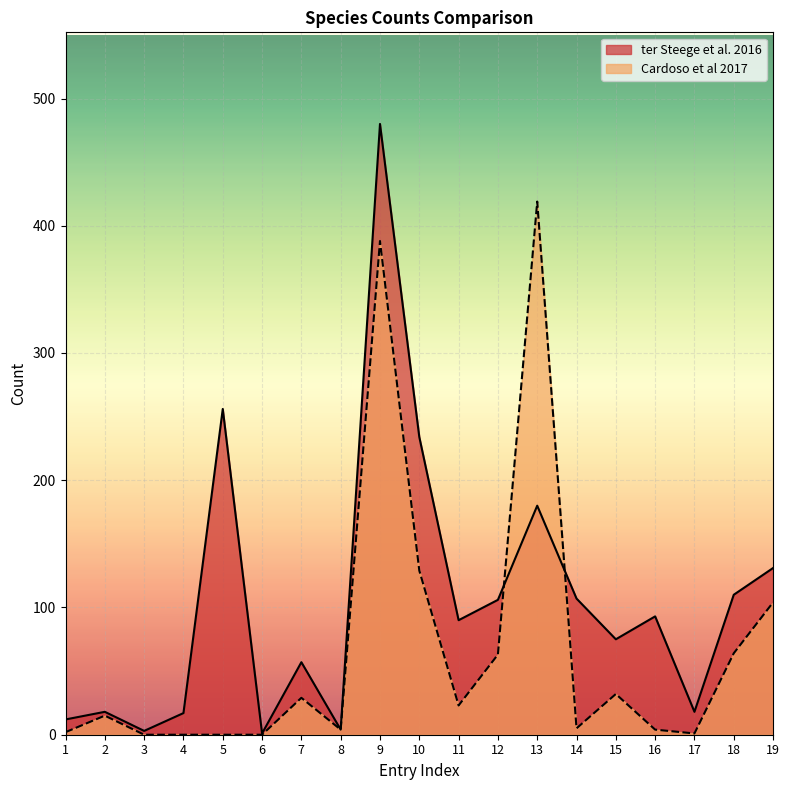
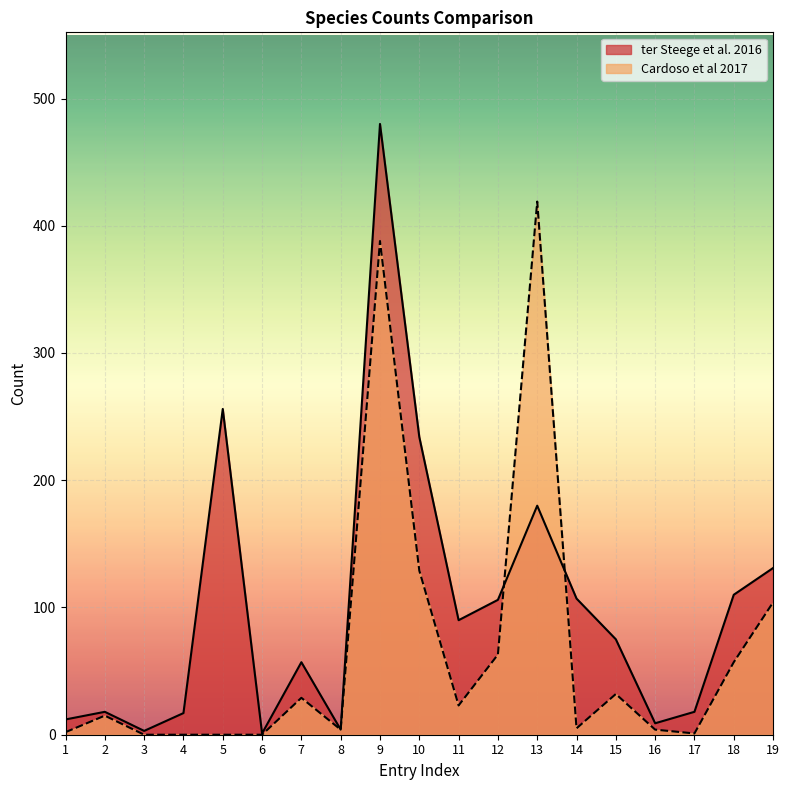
  {
    "ter Steege et al. 2016": {
      "1": 12,
      "2": 18,
      "3": 3,
      "4": 17,
      "5": 256,
      "7": 57,
      "9": 480,
      "10": 234,
      "11": 90,
      "12": 106,
      "13": 180,
      "14": 107,
      "15": 75,
-     "16": 93,
+     "16": 9,
      "17": 18,
      "18": 110,
      "19": 131
    },
    "Cardoso et al 2017": {
      "1": 2,
      "2": 15,
      "3": 0,
      "4": 0,
      "5": 0,
      "7": 29,
      "9": 388,
      "10": 129,
      "11": 23,
      "12": 63,
      "13": 419,
      "14": 5,
      "15": 32,
      "16": 4,
      "17": 1,
-     "18": 64,
+     "18": 57,
      "19": 104
    }
  }
